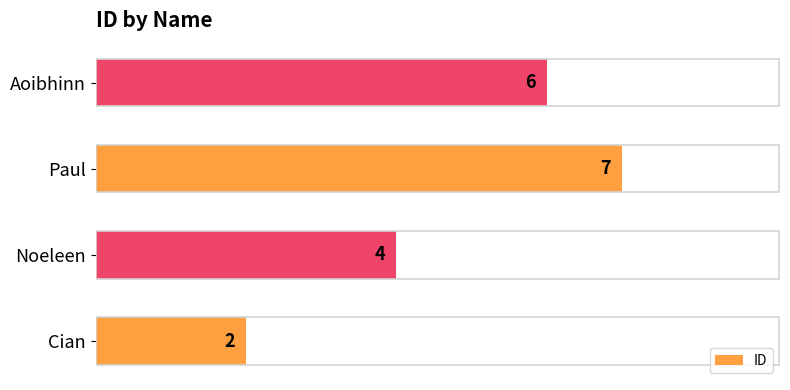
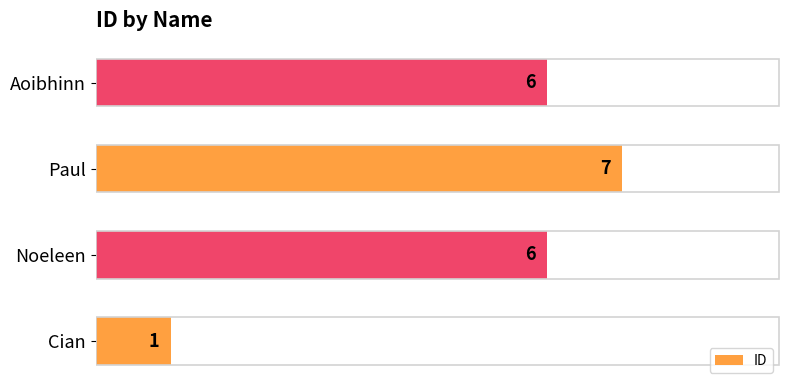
  {
    "Aoibhinn": 6,
    "Paul": 7,
-   "Noeleen": 4,
-   "Cian": 2
+   "Noeleen": 6,
+   "Cian": 1
  }
